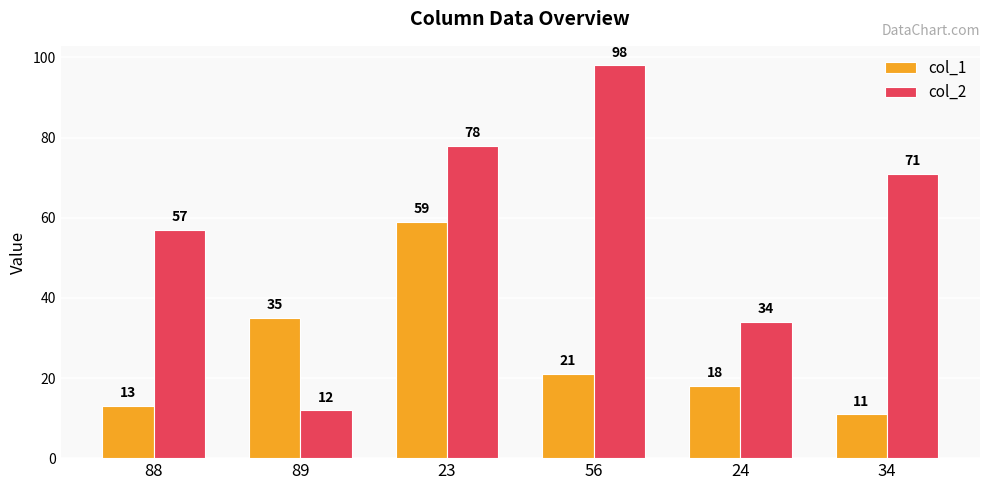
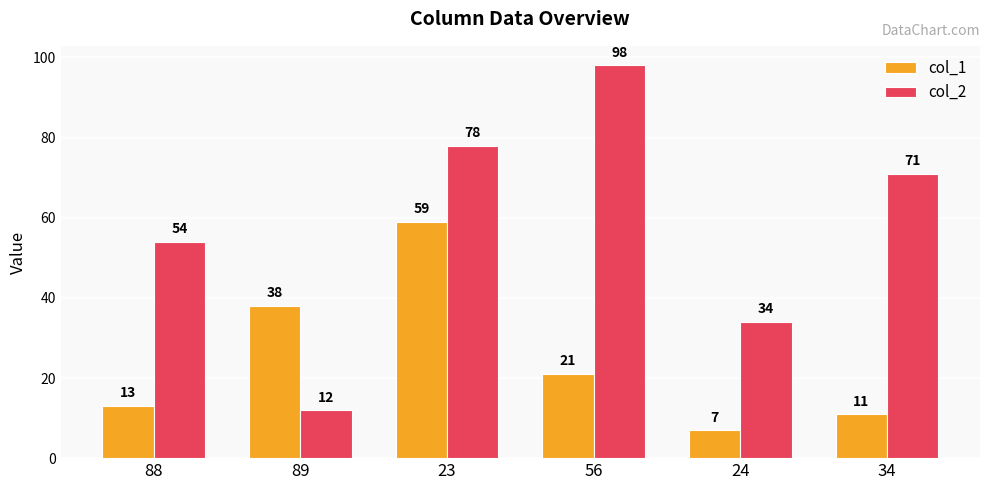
  {
    "col_1": {
      "88": 13,
-     "89": 35,
+     "89": 38,
      "23": 59,
      "56": 21,
-     "24": 18,
+     "24": 7,
      "34": 11
    },
    "col_2": {
-     "88": 57,
+     "88": 54,
      "89": 12,
      "23": 78,
      "56": 98,
      "24": 34,
      "34": 71
    }
  }
